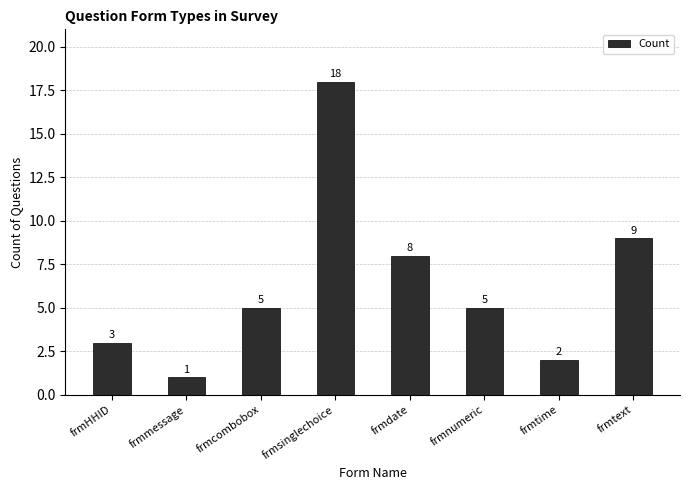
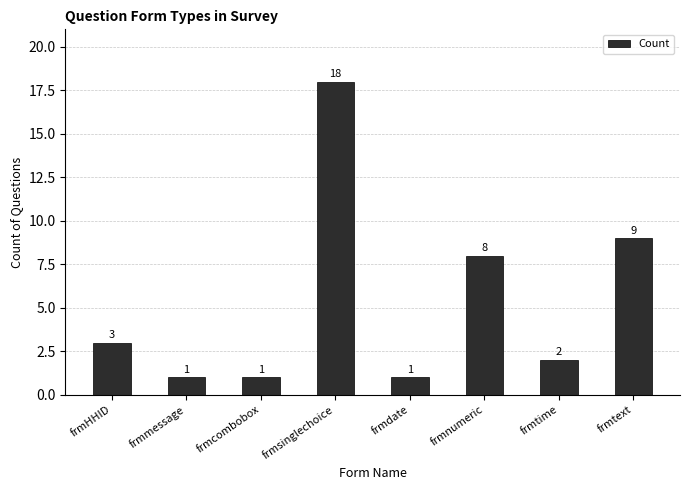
  {
    "frmHHID": 3,
    "frmmessage": 1,
-   "frmcombobox": 5,
+   "frmcombobox": 1,
    "frmsinglechoice": 18,
-   "frmdate": 8,
-   "frmnumeric": 5,
+   "frmdate": 1,
+   "frmnumeric": 8,
    "frmtime": 2,
    "frmtext": 9
  }
